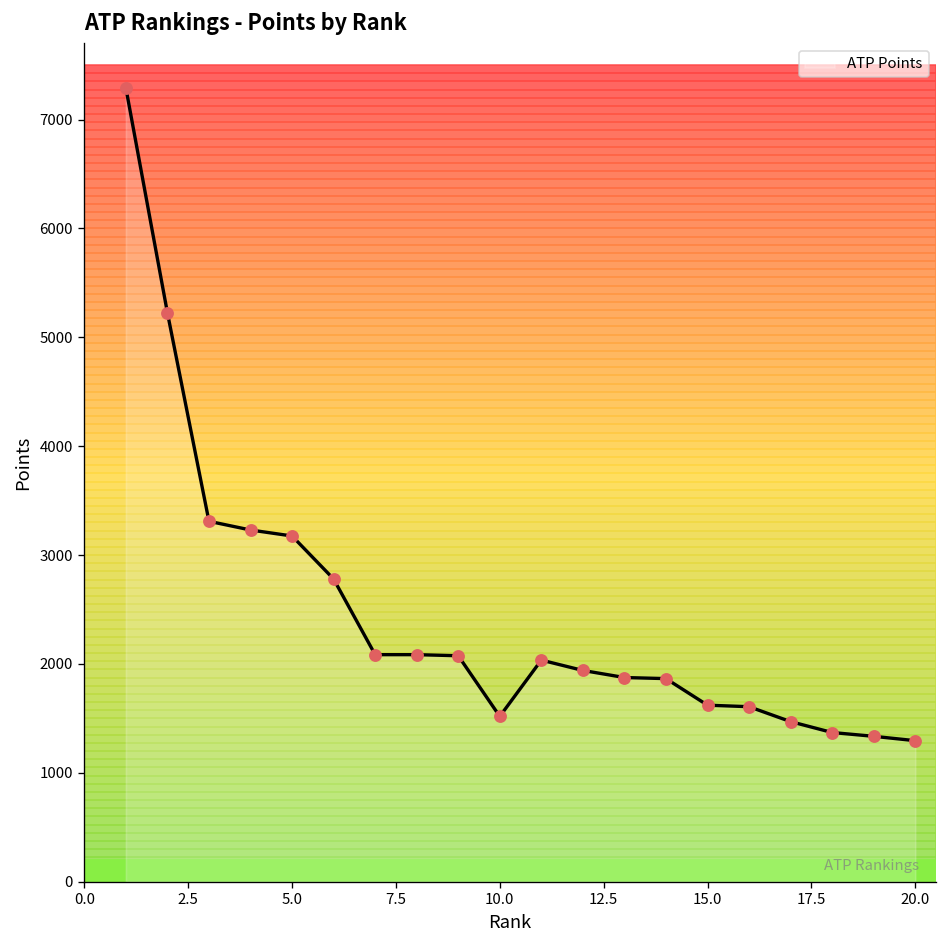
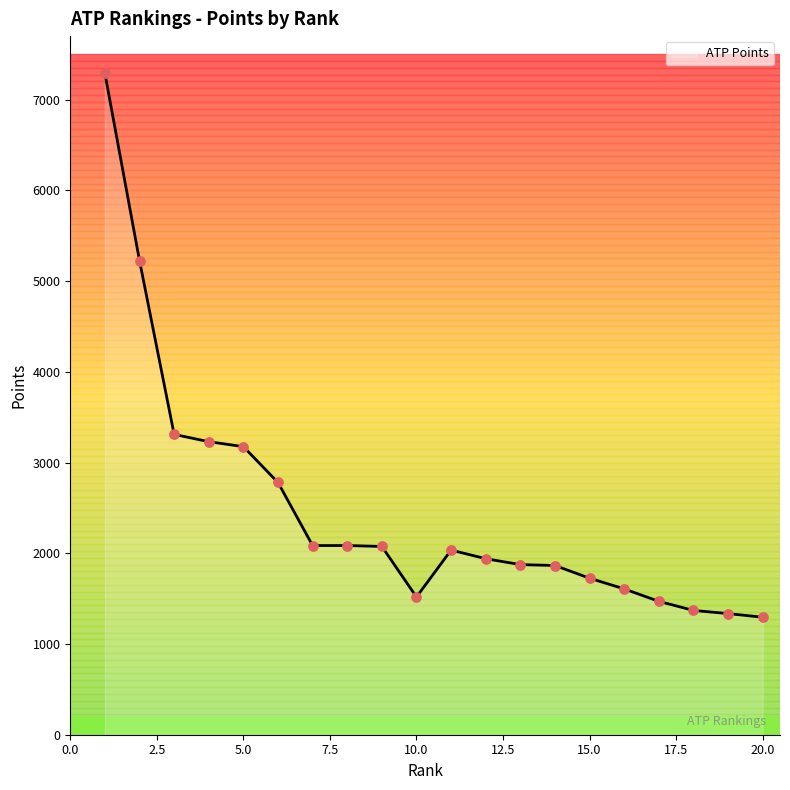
  {
    "5.0": 3200,
    "10.0": 1500,
-   "15.0": 1600,
+   "15.0": 1700,
    "20.0": 1300
  }
